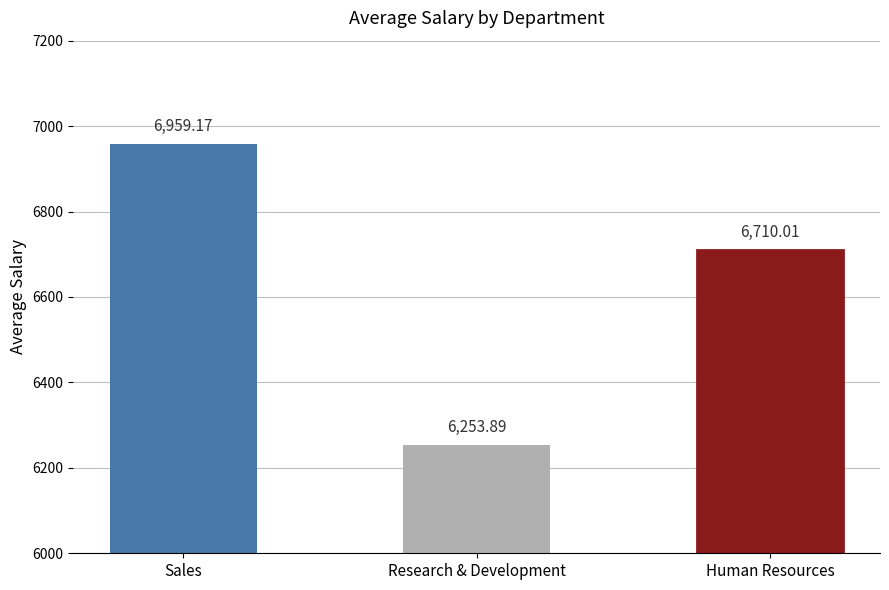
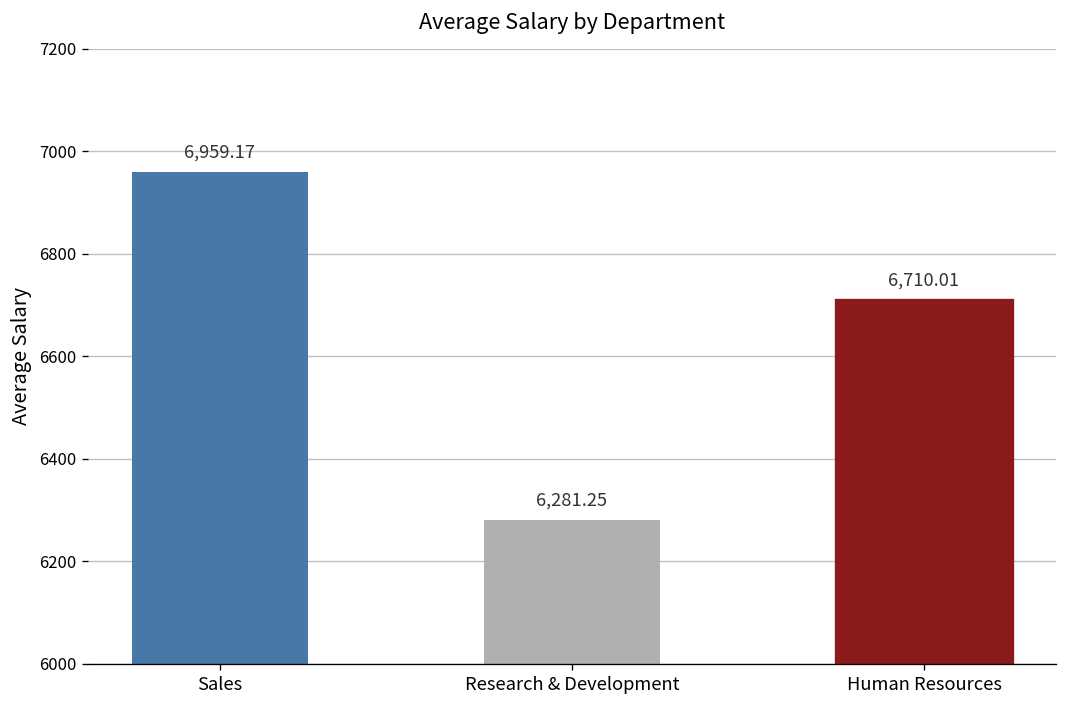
  {
    "Sales": "6,959.17",
-   "Research & Development": "6,253.89",
+   "Research & Development": "6,281.25",
    "Human Resources": "6,710.01"
  }
